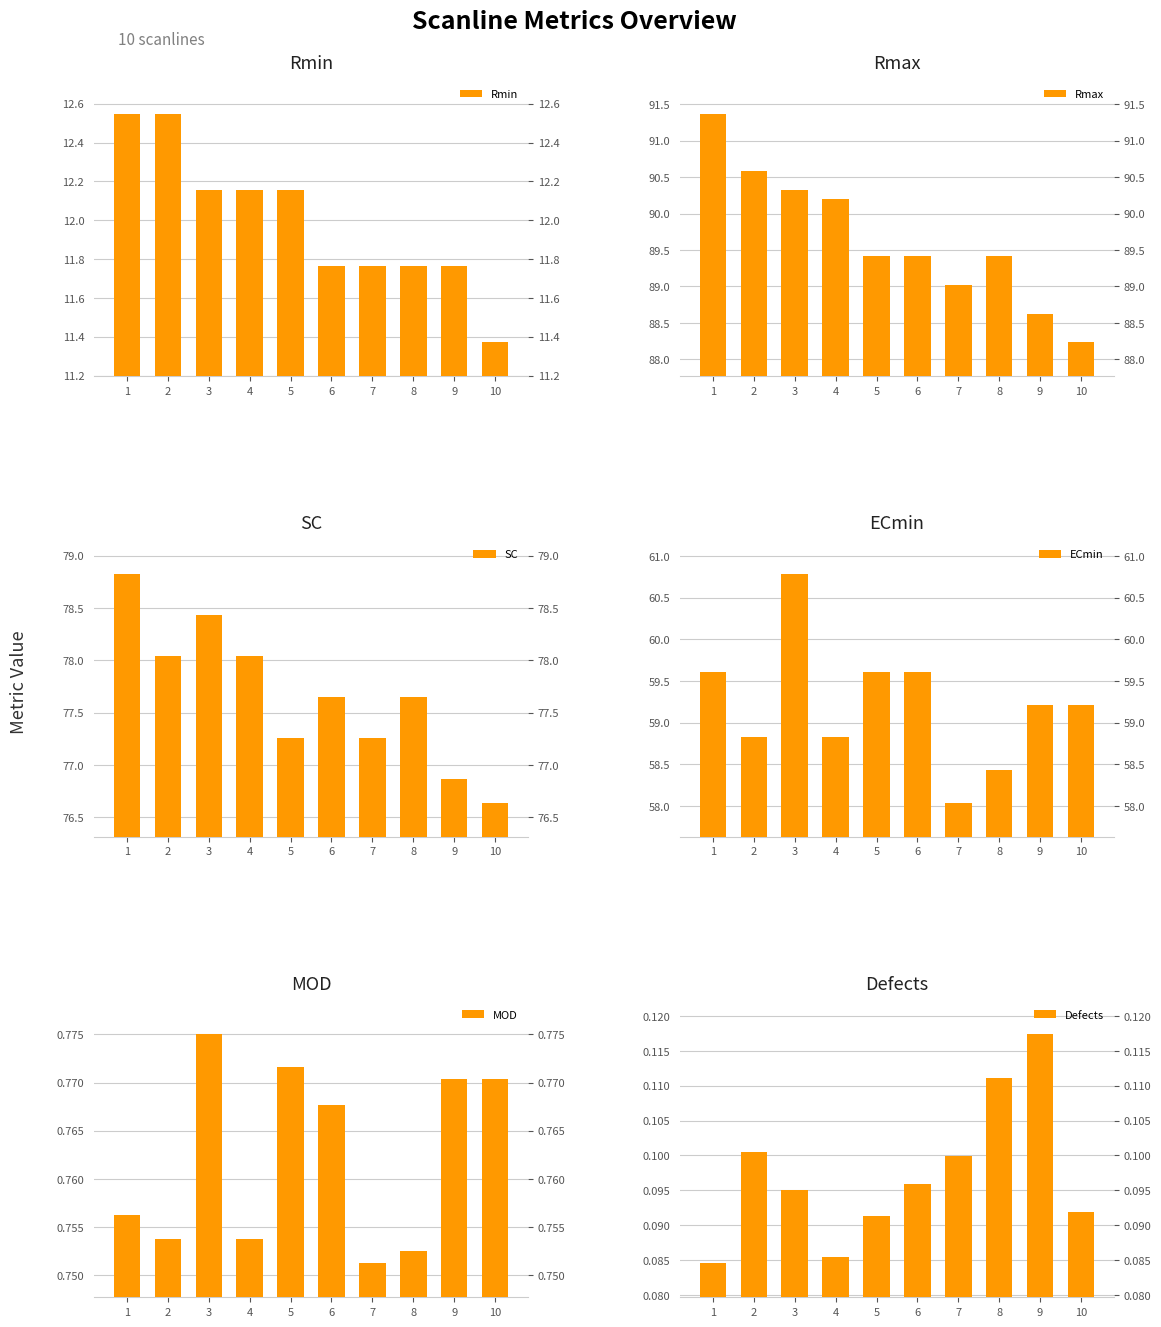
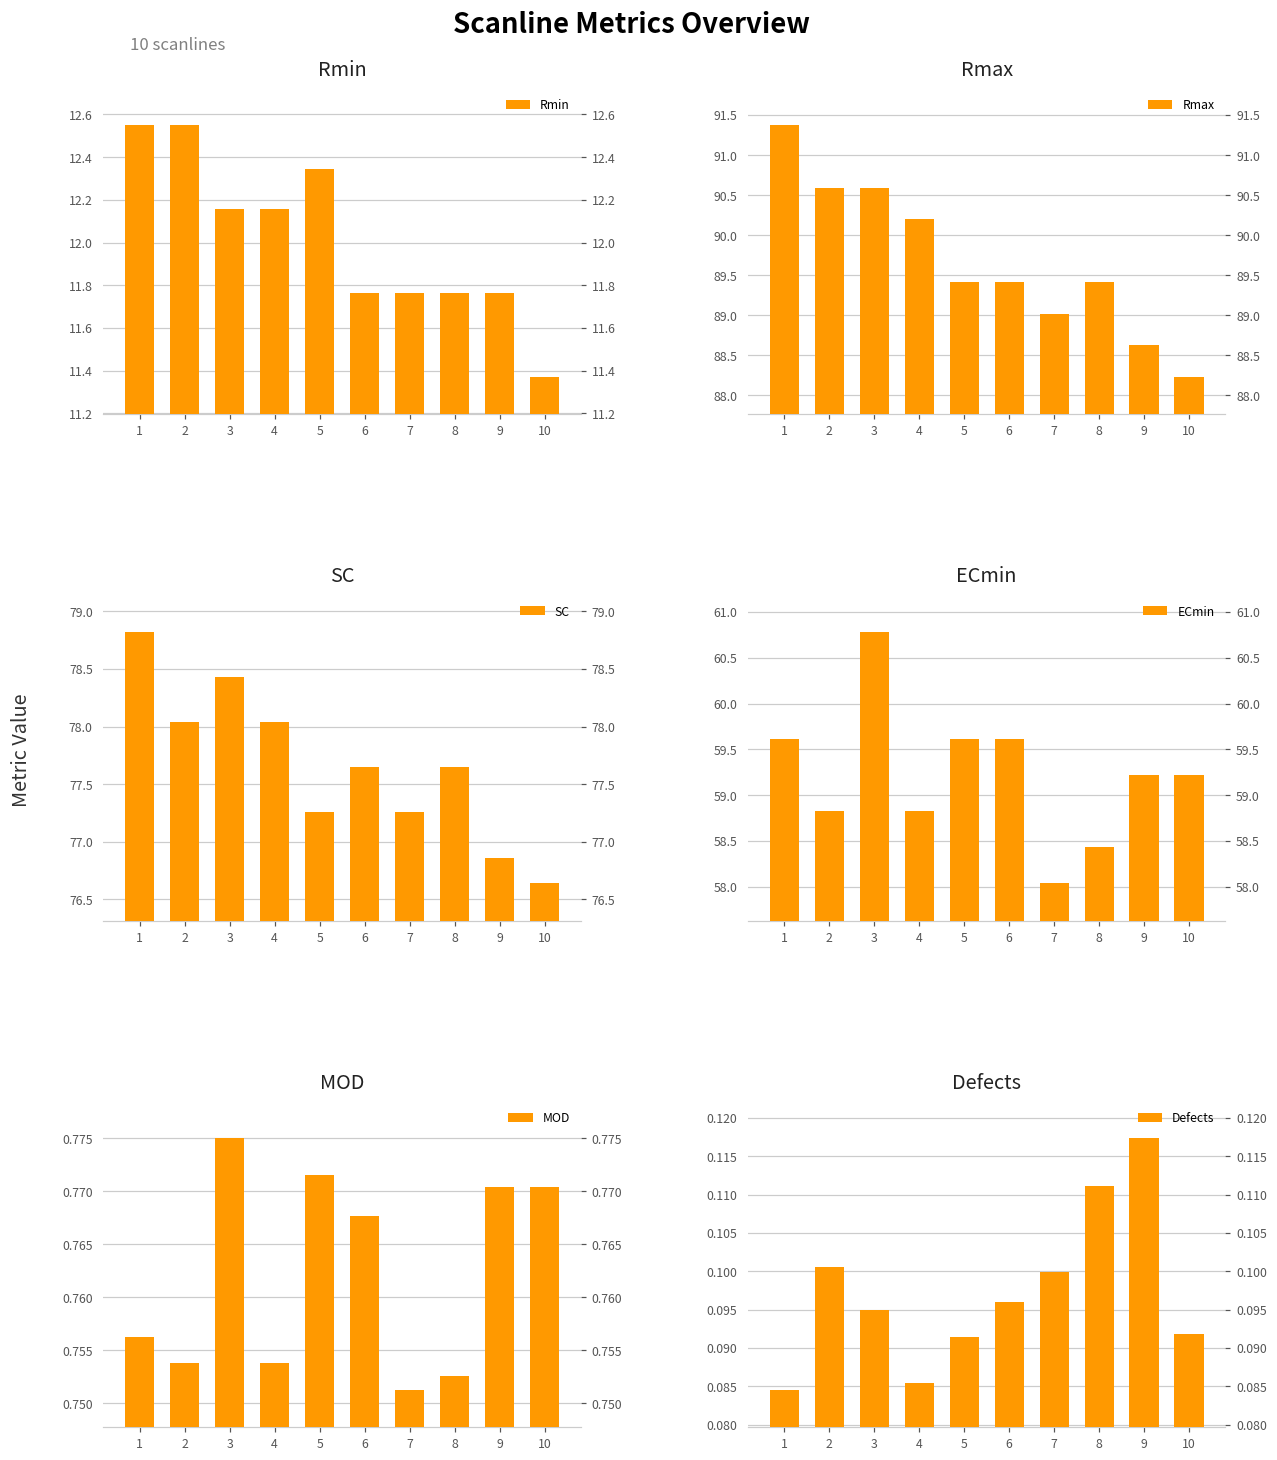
  {
    "Rmin": {
      "1": 12.55,
      "2": 12.55,
      "3": 12.16,
      "4": 12.16,
-     "5": 12.16,
+     "5": 12.34,
      "6": 11.76,
      "7": 11.76,
      "8": 11.76,
      "9": 11.76,
      "10": 11.37
    },
    "Rmax": {
      "1": 91.4,
      "2": 90.6,
-     "3": 90.3,
+     "3": 90.6,
      "4": 90.2,
      "5": 89.4,
      "6": 89.4,
      "7": 89.0,
      "8": 89.4,
      "9": 88.6,
      "10": 88.2
    },
    "SC": {
      "1": 78.82,
      "2": 78.04,
      "3": 78.43,
      "4": 78.04,
      "5": 77.25,
      "6": 77.65,
      "7": 77.25,
      "8": 77.65,
      "9": 76.86,
      "10": 76.64
    },
    "ECmin": {
      "1": 59.6,
      "2": 58.8,
      "3": 60.8,
      "4": 58.8,
      "5": 59.6,
      "6": 59.6,
      "7": 58.0,
      "8": 58.4,
      "9": 59.2,
      "10": 59.2
    },
    "MOD": {
      "1": 0.756,
      "2": 0.754,
      "3": 0.775,
      "4": 0.754,
      "5": 0.772,
      "6": 0.768,
      "7": 0.751,
      "8": 0.753,
      "9": 0.770,
      "10": 0.770
    },
    "Defects": {
      "1": 0.085,
      "2": 0.101,
      "3": 0.095,
      "4": 0.085,
      "5": 0.091,
      "6": 0.096,
      "7": 0.100,
      "8": 0.111,
      "9": 0.117,
      "10": 0.092
    }
  }
